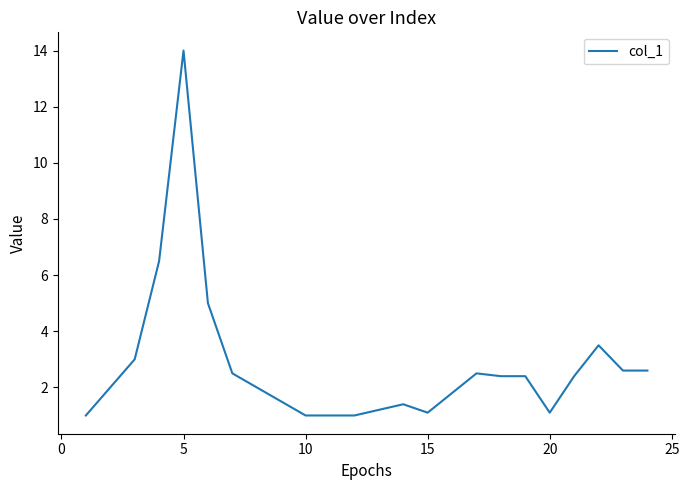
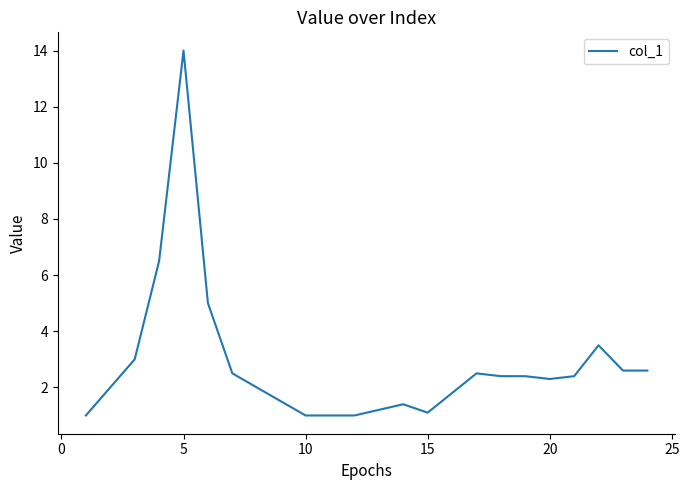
  {
    "5": 14.0,
    "10": 1.0,
    "15": 1.1,
-   "20": 1.1
+   "20": 2.3
  }
